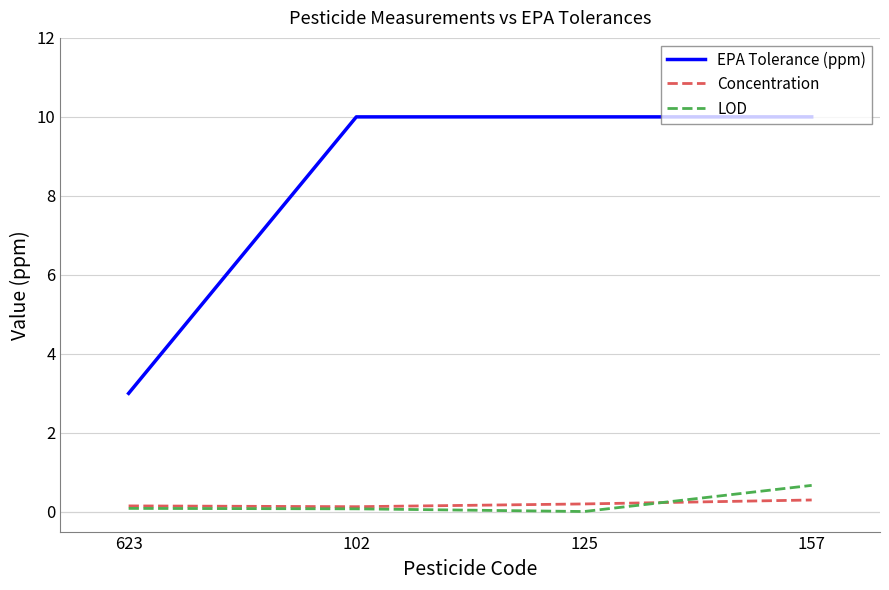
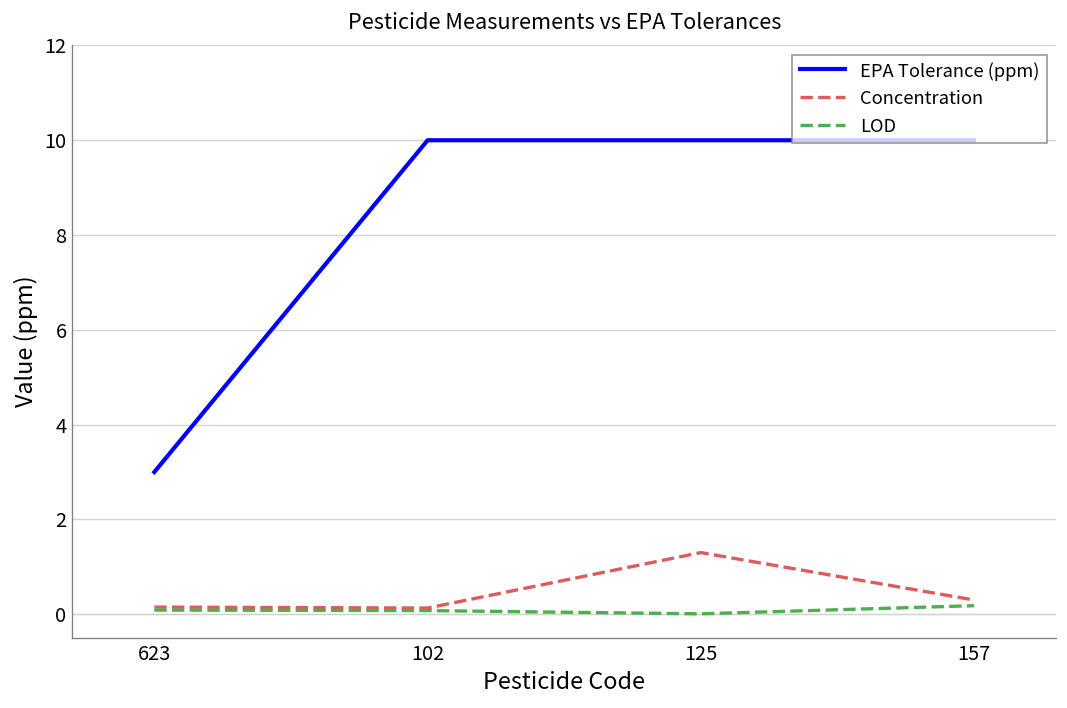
  {
    "EPA Tolerance (ppm)": {
      "623": 3.0,
      "102": 10.0,
      "125": 10.0
    },
    "Concentration": {
-     "125": 0.2,
+     "125": 1.3,
      "157": 0.3
    },
    "LOD": {
      "125": 0.0,
-     "157": 0.7
+     "157": 0.2
    }
  }
